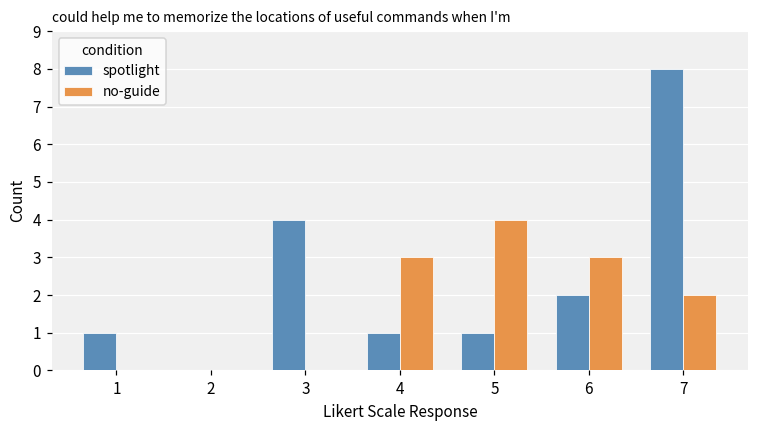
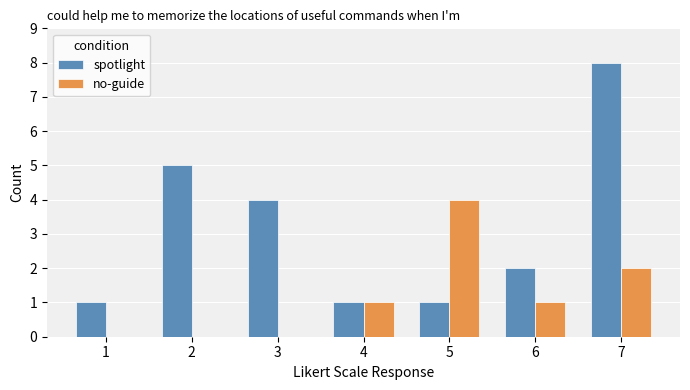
  {
    "spotlight": {
      "1": 1,
-     "2": 0,
+     "2": 5,
      "3": 4,
      "4": 1,
      "5": 1,
      "6": 2,
      "7": 8
    },
    "no-guide": {
      "1": 0,
      "2": 0,
      "3": 0,
-     "4": 3,
+     "4": 1,
      "5": 4,
-     "6": 3,
+     "6": 1,
      "7": 2
    }
  }
